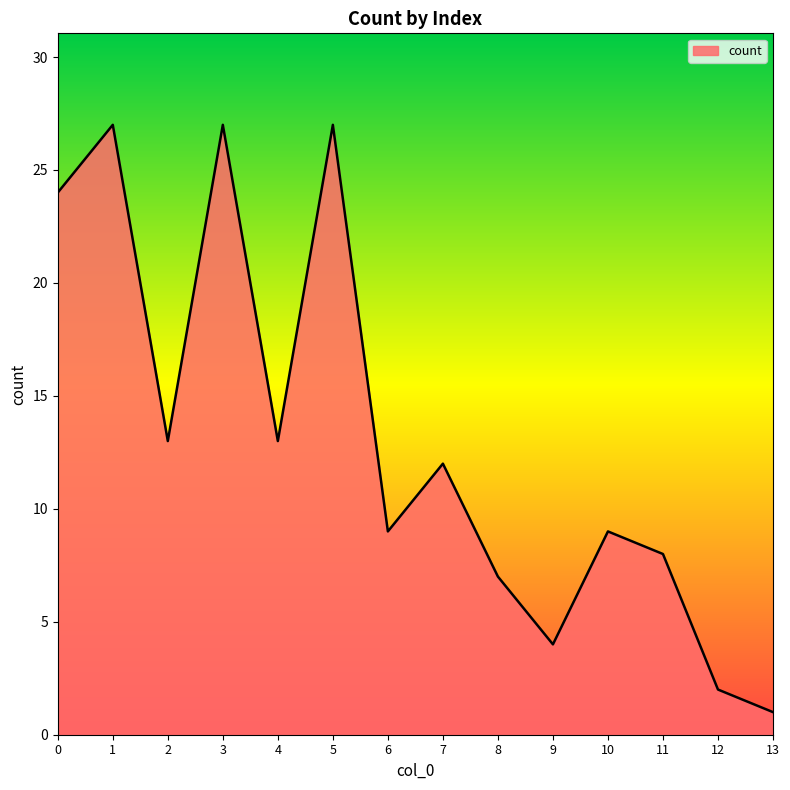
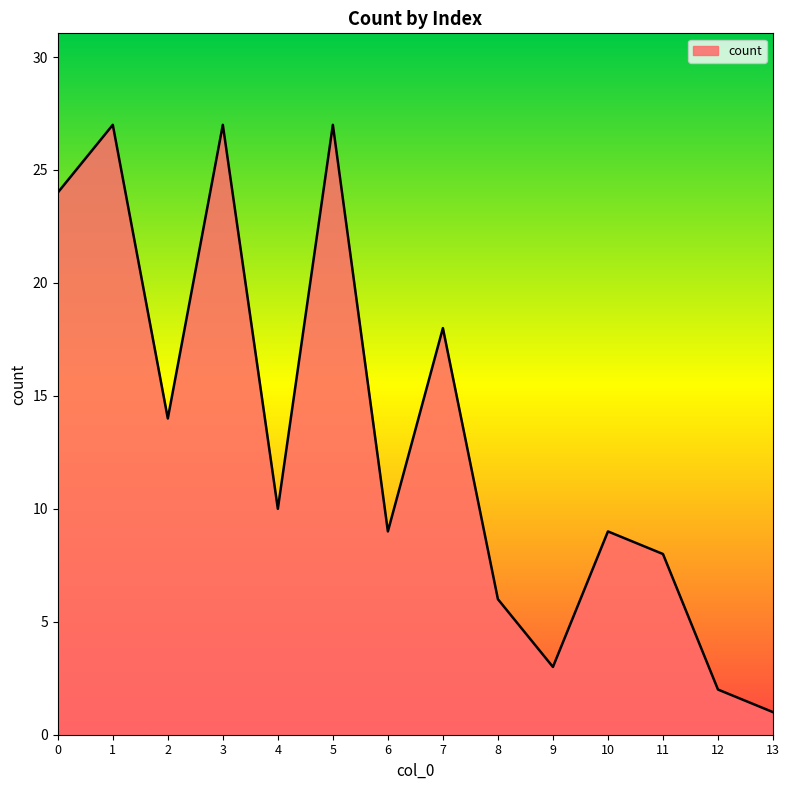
  {
    "0": 24,
    "1": 27,
-   "2": 13,
+   "2": 14,
    "3": 27,
-   "4": 13,
+   "4": 10,
    "5": 27,
    "6": 9,
-   "7": 12,
-   "8": 7,
-   "9": 4,
+   "7": 18,
+   "8": 6,
+   "9": 3,
    "10": 9,
    "11": 8,
    "12": 2,
    "13": 1
  }
